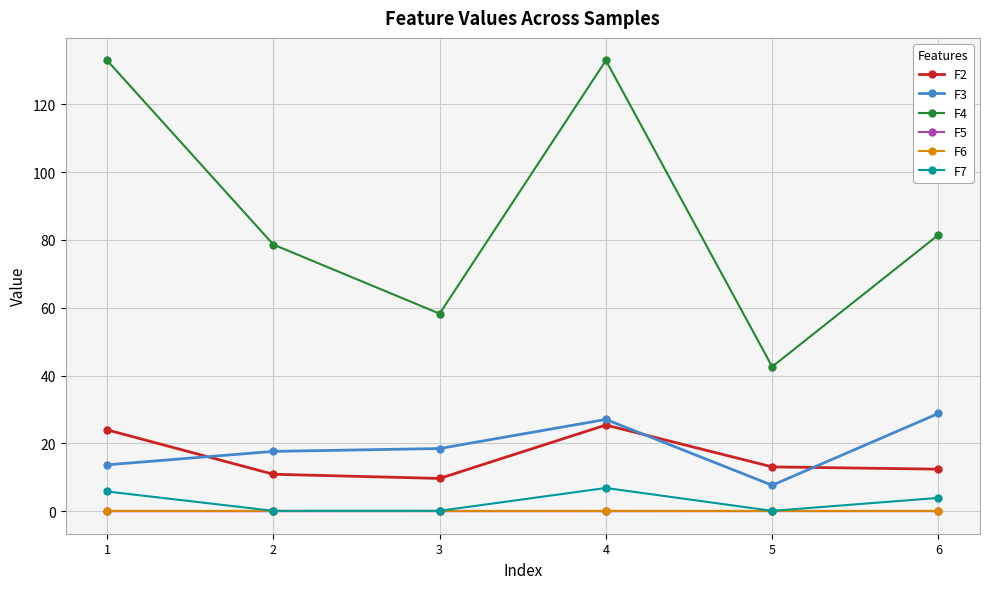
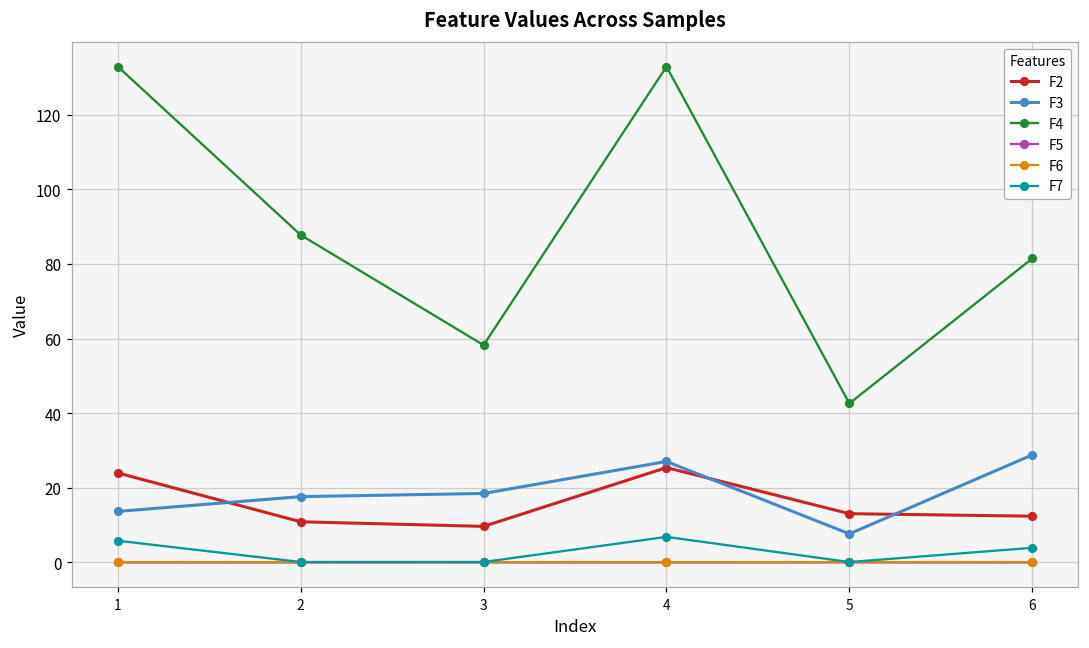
  {
    "F2": {
      "1": 24,
      "2": 11,
      "3": 10,
      "4": 25,
      "5": 13,
      "6": 12
    },
    "F3": {
      "1": 14,
      "2": 18,
      "3": 18,
      "4": 27,
      "5": 8,
      "6": 29
    },
    "F4": {
      "1": 133,
-     "2": 79,
+     "2": 88,
      "3": 58,
      "4": 133,
      "5": 43,
      "6": 81
    },
    "F6": {
      "1": 0,
      "4": 0,
      "6": 0
    },
    "F7": {
      "1": 6,
      "4": 7,
      "6": 4
    }
  }
